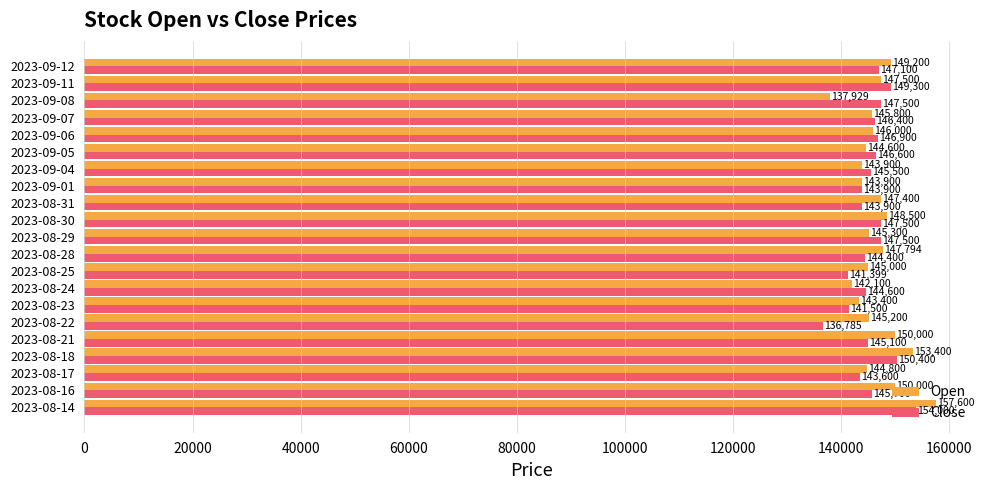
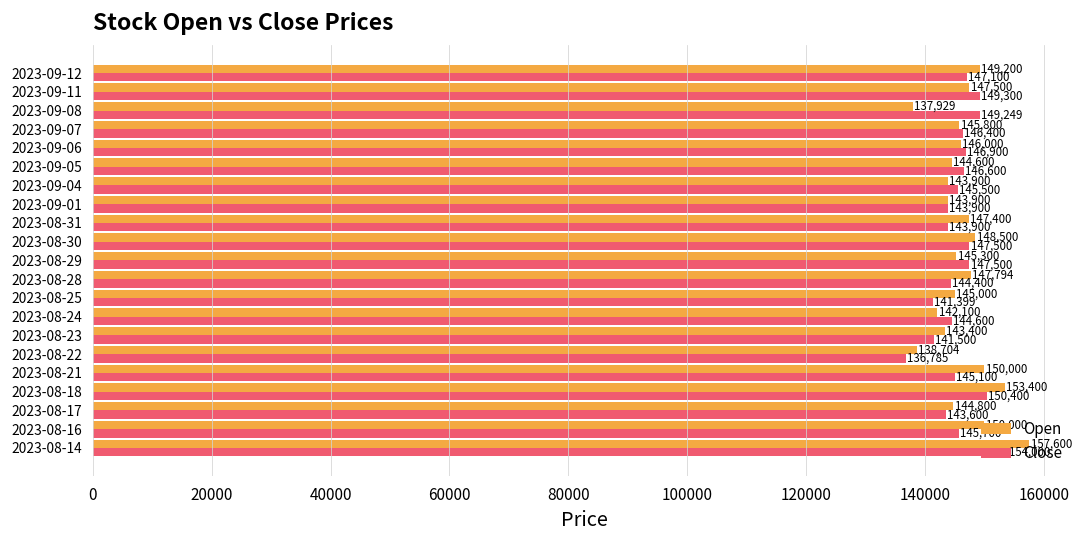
  {
    "Open": {
      "2023-09-08": "137,929",
      "2023-08-31": "147,400",
      "2023-08-28": "147,794",
      "2023-08-25": "145,000",
      "2023-08-24": "142,100",
-     "2023-08-22": "145,200",
+     "2023-08-22": "138,704",
      "2023-08-21": "150,000",
      "2023-08-18": "153,400",
      "2023-08-16": "150,000",
      "2023-08-14": "157,600"
    },
    "Close": {
-     "2023-09-08": "147,500",
+     "2023-09-08": "149,249",
      "2023-08-31": "143,900",
      "2023-08-28": "144,400",
      "2023-08-25": "141,399",
      "2023-08-24": "144,600",
      "2023-08-21": "145,100",
      "2023-08-18": "150,400",
      "2023-08-16": "145,700",
      "2023-08-14": "154,000"
    }
  }
